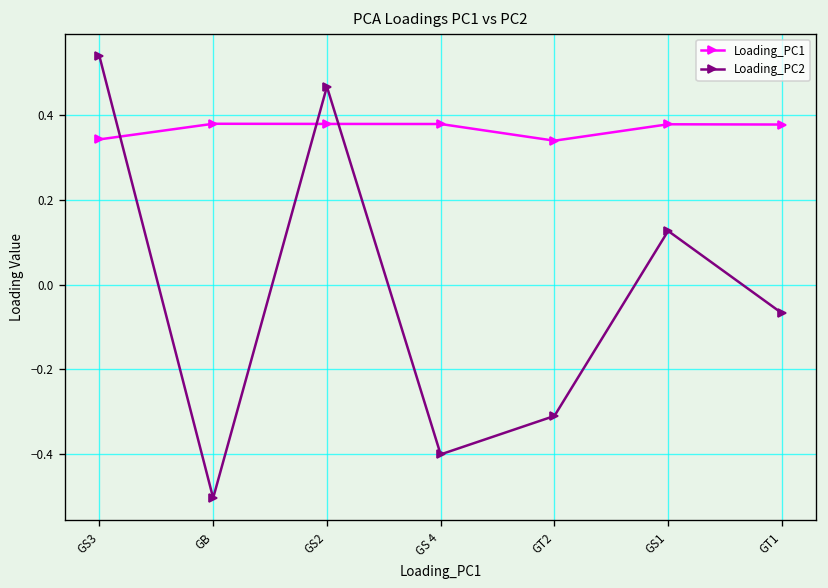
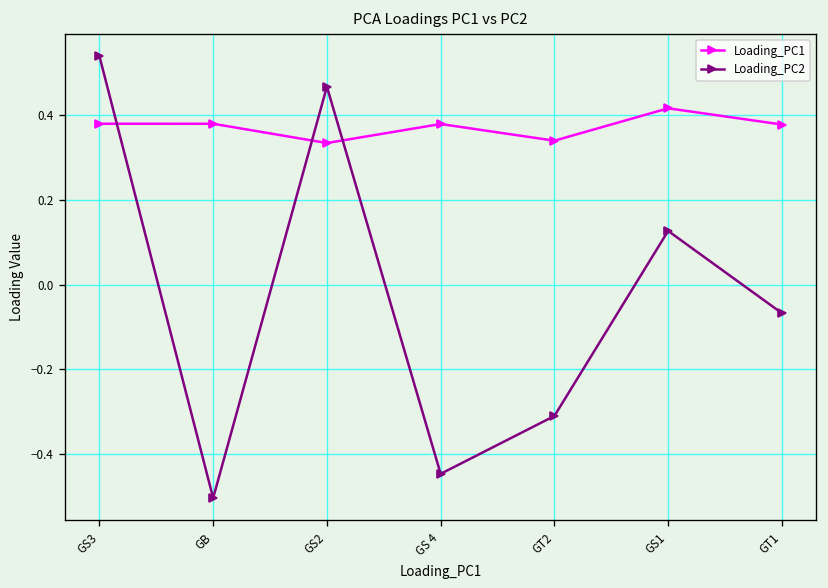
  {
    "Loading_PC1": {
-     "GS3": 0.34,
+     "GS3": 0.38,
      "GB": 0.38,
-     "GS2": 0.38,
+     "GS2": 0.33,
      "GS 4": 0.38,
      "GT2": 0.34,
-     "GS1": 0.38,
+     "GS1": 0.42,
      "GT1": 0.38
    },
    "Loading_PC2": {
      "GS3": 0.54,
      "GB": -0.50,
      "GS2": 0.47,
-     "GS 4": -0.40,
+     "GS 4": -0.45,
      "GT2": -0.31,
      "GS1": 0.13,
      "GT1": -0.07
    }
  }
